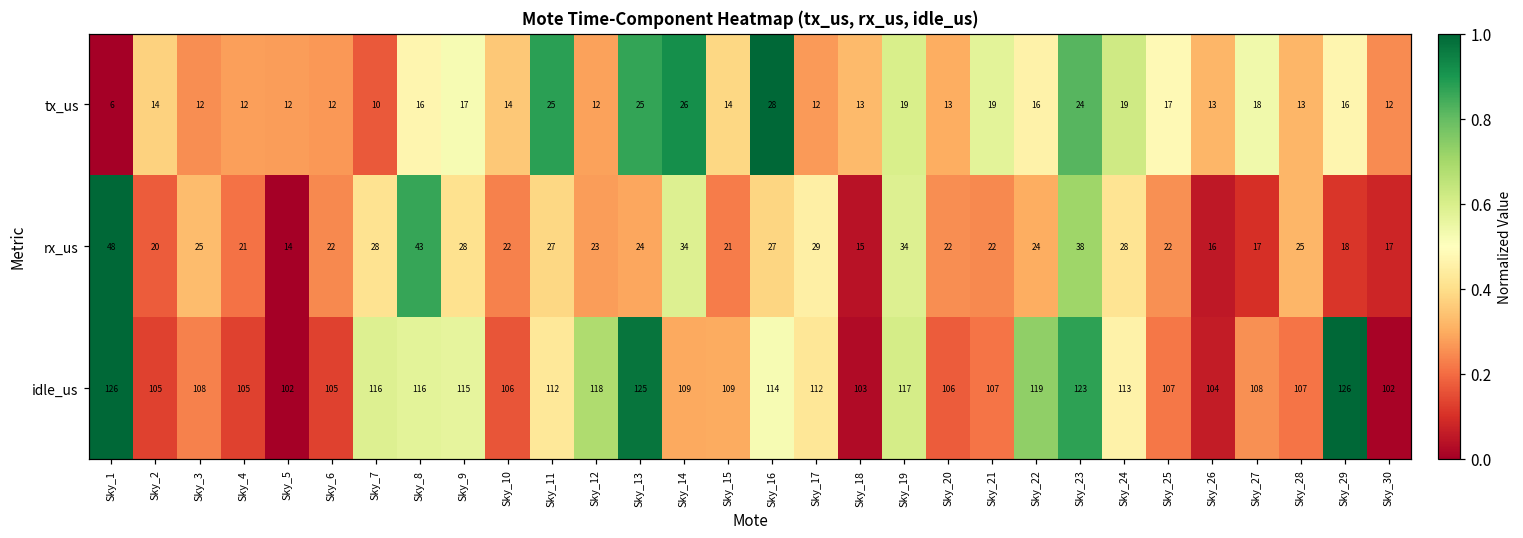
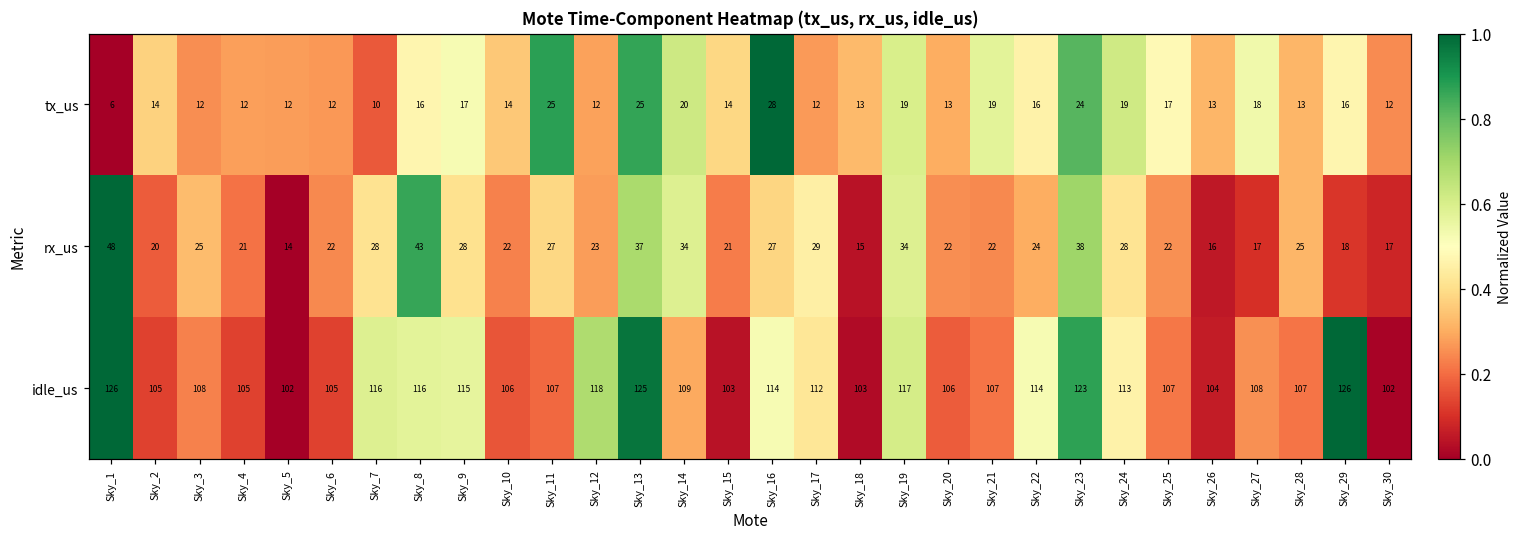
  {
    "tx_us": {
      "Sky_1": 6,
      "Sky_2": 14,
      "Sky_3": 12,
      "Sky_4": 12,
      "Sky_5": 12,
      "Sky_6": 12,
      "Sky_7": 10,
      "Sky_8": 16,
      "Sky_9": 17,
      "Sky_10": 14,
      "Sky_11": 25,
      "Sky_12": 12,
      "Sky_13": 25,
-     "Sky_14": 26,
+     "Sky_14": 20,
      "Sky_15": 14,
      "Sky_16": 28,
      "Sky_17": 12,
      "Sky_18": 13,
      "Sky_19": 19,
      "Sky_20": 13,
      "Sky_21": 19,
      "Sky_22": 16,
      "Sky_23": 24,
      "Sky_24": 19,
      "Sky_25": 17,
      "Sky_26": 13,
      "Sky_27": 18,
      "Sky_28": 13,
      "Sky_29": 16,
      "Sky_30": 12
    },
    "rx_us": {
      "Sky_1": 48,
      "Sky_2": 20,
      "Sky_3": 25,
      "Sky_4": 21,
      "Sky_5": 14,
      "Sky_6": 22,
      "Sky_7": 28,
      "Sky_8": 43,
      "Sky_9": 28,
      "Sky_10": 22,
      "Sky_11": 27,
      "Sky_12": 23,
-     "Sky_13": 24,
+     "Sky_13": 37,
      "Sky_14": 34,
      "Sky_15": 21,
      "Sky_16": 27,
      "Sky_17": 29,
      "Sky_18": 15,
      "Sky_19": 34,
      "Sky_20": 22,
      "Sky_21": 22,
      "Sky_22": 24,
      "Sky_23": 38,
      "Sky_24": 28,
      "Sky_25": 22,
      "Sky_26": 16,
      "Sky_27": 17,
      "Sky_28": 25,
      "Sky_29": 18,
      "Sky_30": 17
    },
    "idle_us": {
      "Sky_1": 126,
      "Sky_2": 105,
      "Sky_3": 108,
      "Sky_4": 105,
      "Sky_5": 102,
      "Sky_6": 105,
      "Sky_7": 116,
      "Sky_8": 116,
      "Sky_9": 115,
      "Sky_10": 106,
-     "Sky_11": 112,
+     "Sky_11": 107,
      "Sky_12": 118,
      "Sky_13": 125,
      "Sky_14": 109,
-     "Sky_15": 109,
+     "Sky_15": 103,
      "Sky_16": 114,
      "Sky_17": 112,
      "Sky_18": 103,
      "Sky_19": 117,
      "Sky_20": 106,
      "Sky_21": 107,
-     "Sky_22": 119,
+     "Sky_22": 114,
      "Sky_23": 123,
      "Sky_24": 113,
      "Sky_25": 107,
      "Sky_26": 104,
      "Sky_27": 108,
      "Sky_28": 107,
      "Sky_29": 126,
      "Sky_30": 102
    }
  }
